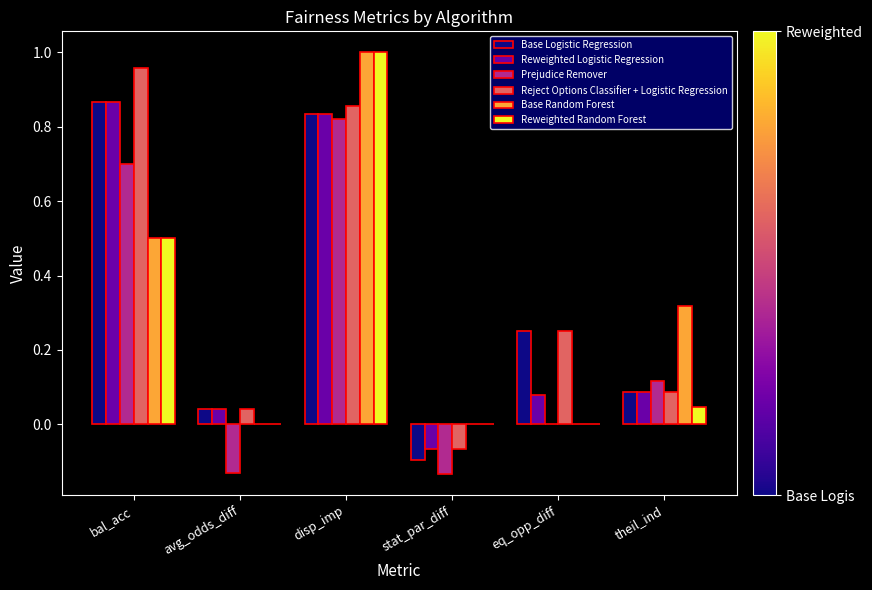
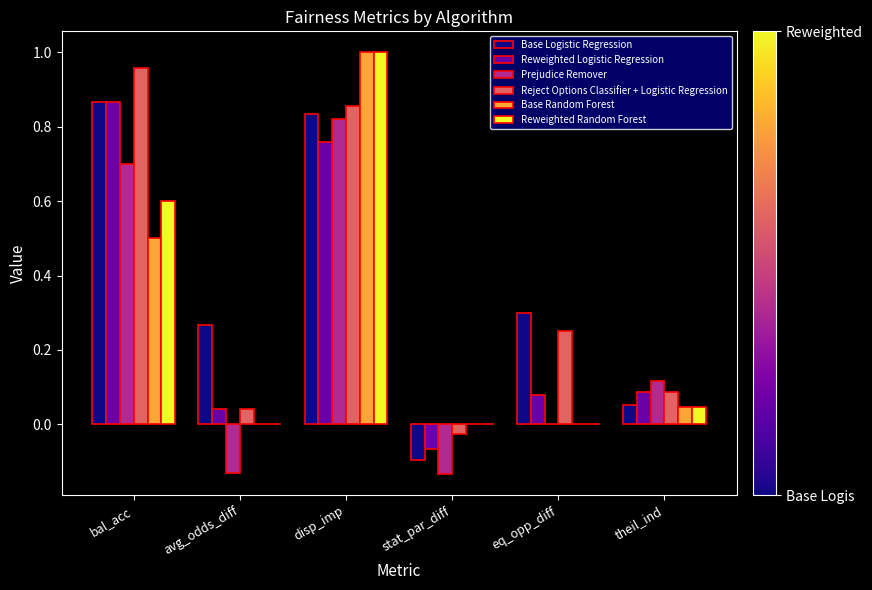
  {
    "Base Logistic Regression": {
      "bal_acc": 0.87,
-     "avg_odds_diff": 0.04,
+     "avg_odds_diff": 0.27,
      "disp_imp": 0.83,
      "stat_par_diff": -0.10,
-     "eq_opp_diff": 0.25,
-     "theil_ind": 0.09
+     "eq_opp_diff": 0.30,
+     "theil_ind": 0.05
    },
    "Reweighted Logistic Regression": {
      "bal_acc": 0.87,
      "avg_odds_diff": 0.04,
-     "disp_imp": 0.83,
+     "disp_imp": 0.76,
      "stat_par_diff": -0.07,
      "eq_opp_diff": 0.08,
      "theil_ind": 0.09
    },
    "Prejudice Remover": {
      "bal_acc": 0.70,
      "avg_odds_diff": -0.13,
      "disp_imp": 0.82,
      "stat_par_diff": -0.13,
      "eq_opp_diff": 0.00,
      "theil_ind": 0.12
    },
    "Reject Options Classifier + Logistic Regression": {
      "bal_acc": 0.96,
      "avg_odds_diff": 0.04,
      "disp_imp": 0.86,
-     "stat_par_diff": -0.07,
+     "stat_par_diff": -0.03,
      "eq_opp_diff": 0.25,
      "theil_ind": 0.09
    },
    "Base Random Forest": {
      "bal_acc": 0.50,
      "avg_odds_diff": 0.00,
      "disp_imp": 1.00,
      "stat_par_diff": 0.00,
      "eq_opp_diff": 0.00,
-     "theil_ind": 0.32
+     "theil_ind": 0.05
    },
    "Reweighted Random Forest": {
-     "bal_acc": 0.5,
+     "bal_acc": 0.6,
      "avg_odds_diff": 0.0,
      "disp_imp": 1.0,
      "stat_par_diff": 0.0,
      "eq_opp_diff": 0.0,
      "theil_ind": 0.05
    }
  }
